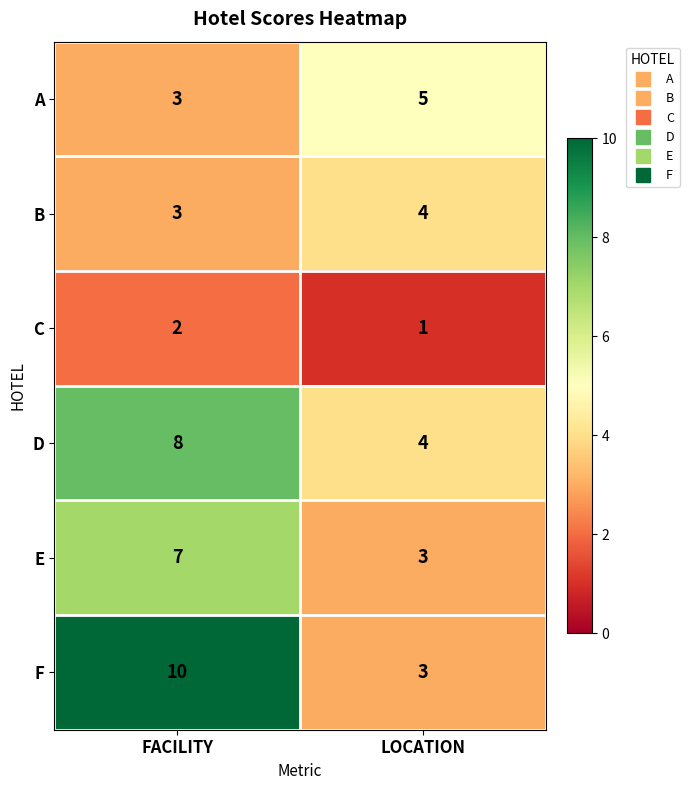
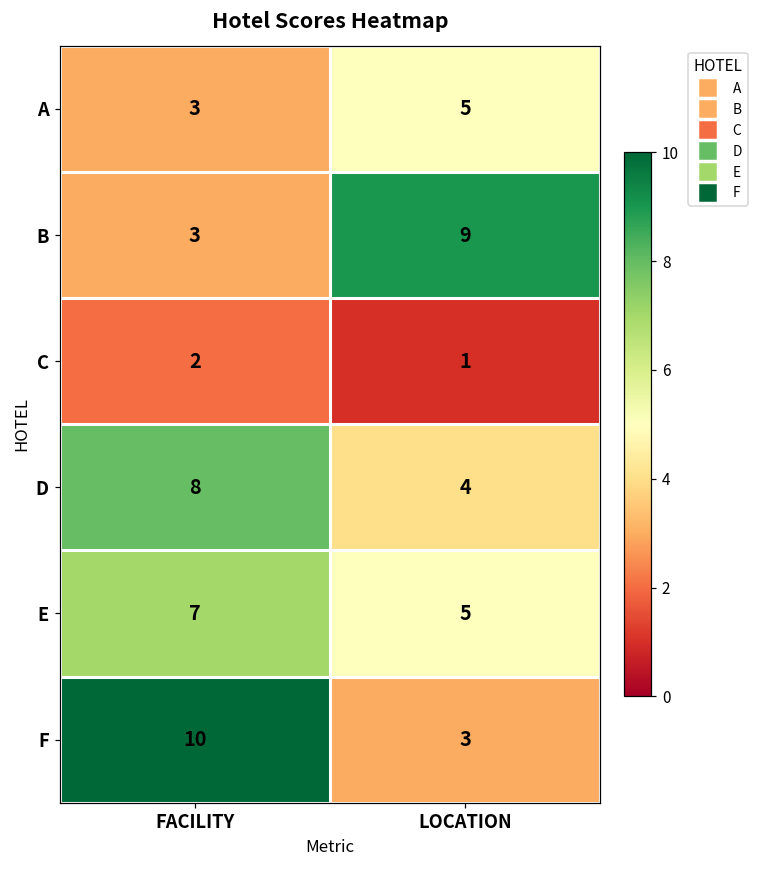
  {
    "A": {
      "FACILITY": 3,
      "LOCATION": 5
    },
    "B": {
      "FACILITY": 3,
-     "LOCATION": 4
+     "LOCATION": 9
    },
    "C": {
      "FACILITY": 2,
      "LOCATION": 1
    },
    "D": {
      "FACILITY": 8,
      "LOCATION": 4
    },
    "E": {
      "FACILITY": 7,
-     "LOCATION": 3
+     "LOCATION": 5
    },
    "F": {
      "FACILITY": 10,
      "LOCATION": 3
    }
  }
